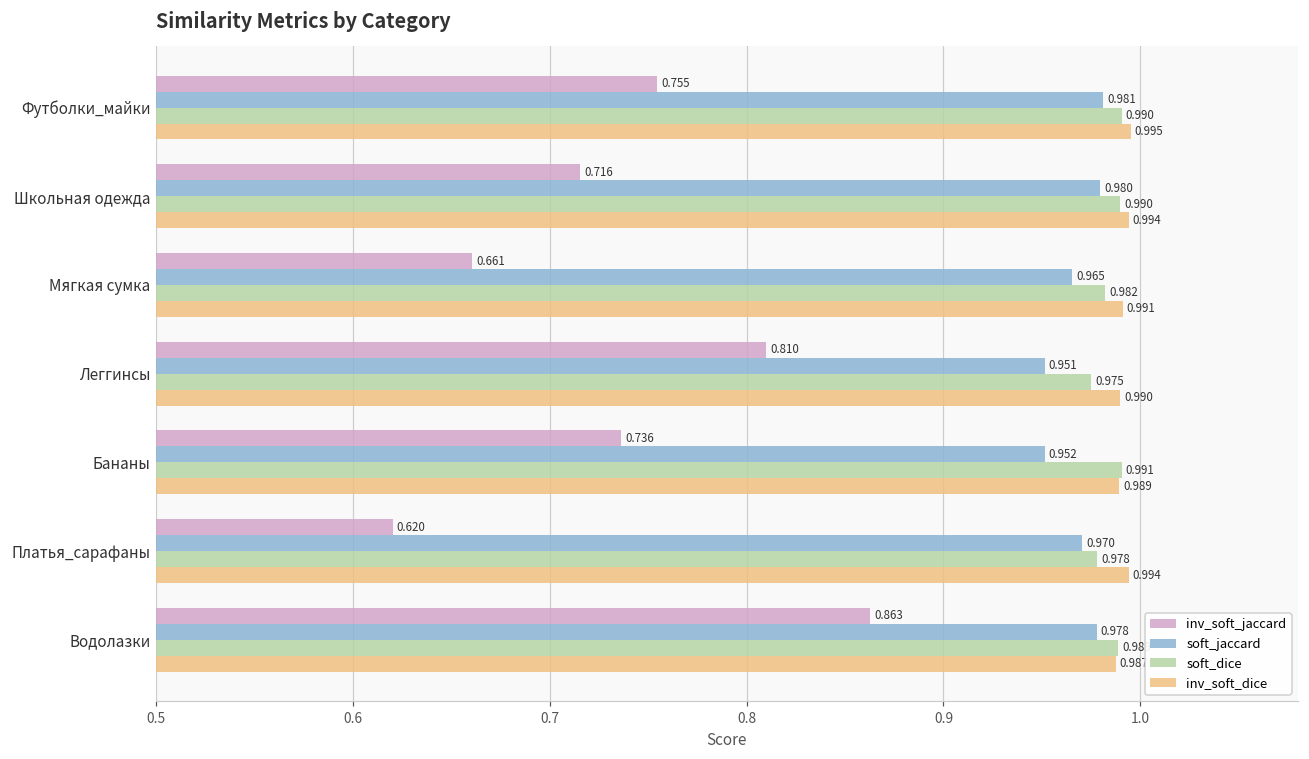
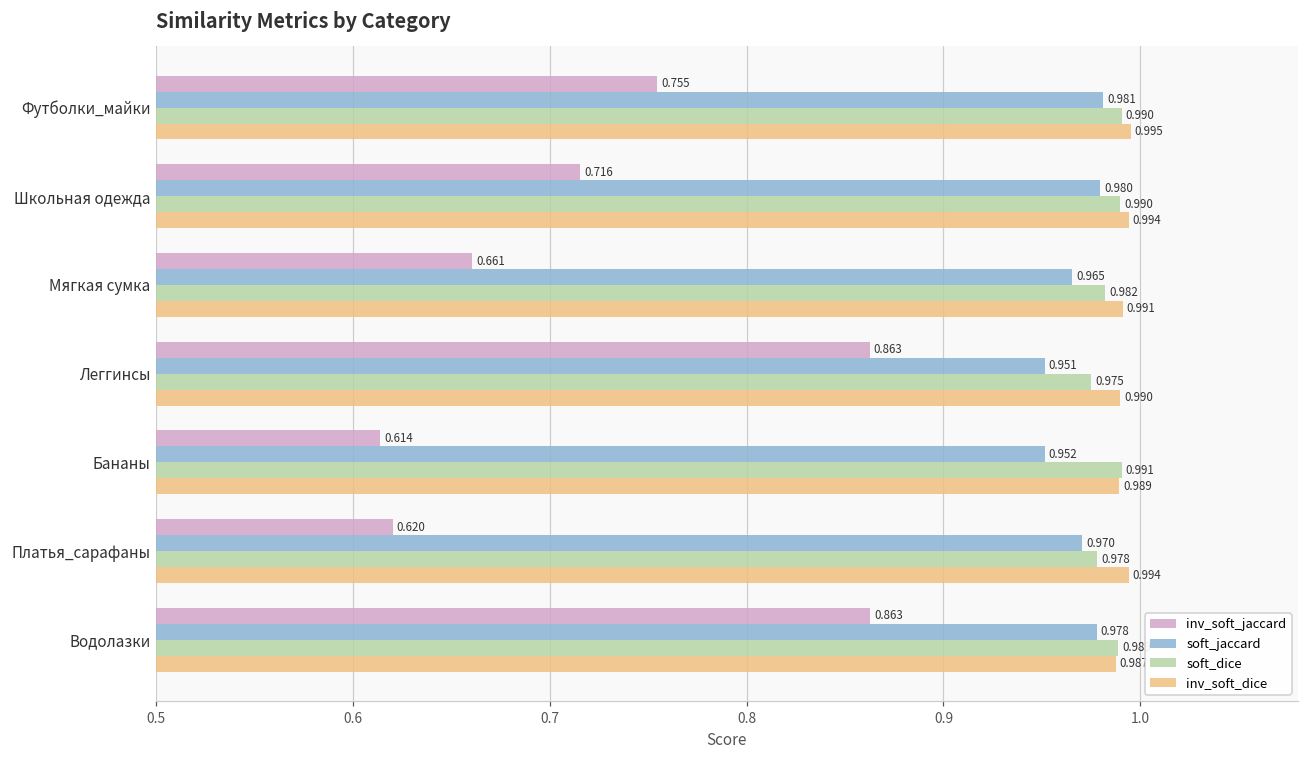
  {
    "inv_soft_jaccard": {
      "Футболки_майки": 0.755,
      "Школьная одежда": 0.716,
      "Мягкая сумка": 0.661,
-     "Леггинсы": 0.810,
-     "Бананы": 0.736,
+     "Леггинсы": 0.863,
+     "Бананы": 0.614,
      "Платья_сарафаны": 0.620,
      "Водолазки": 0.863
    },
    "soft_jaccard": {
      "Футболки_майки": 0.981,
      "Школьная одежда": 0.980,
      "Мягкая сумка": 0.965,
      "Леггинсы": 0.951,
      "Бананы": 0.952,
      "Платья_сарафаны": 0.970,
      "Водолазки": 0.978
    },
    "soft_dice": {
      "Футболки_майки": 0.990,
      "Школьная одежда": 0.990,
      "Мягкая сумка": 0.982,
      "Леггинсы": 0.975,
      "Бананы": 0.991,
      "Платья_сарафаны": 0.978
    },
    "inv_soft_dice": {
      "Футболки_майки": 0.995,
      "Школьная одежда": 0.994,
      "Мягкая сумка": 0.991,
      "Леггинсы": 0.990,
      "Бананы": 0.989,
      "Платья_сарафаны": 0.994
    }
  }
